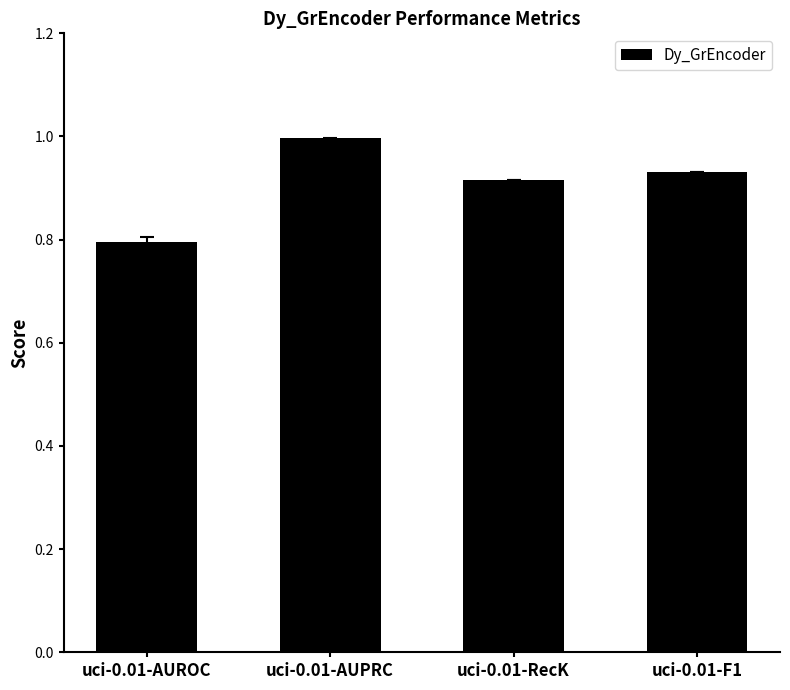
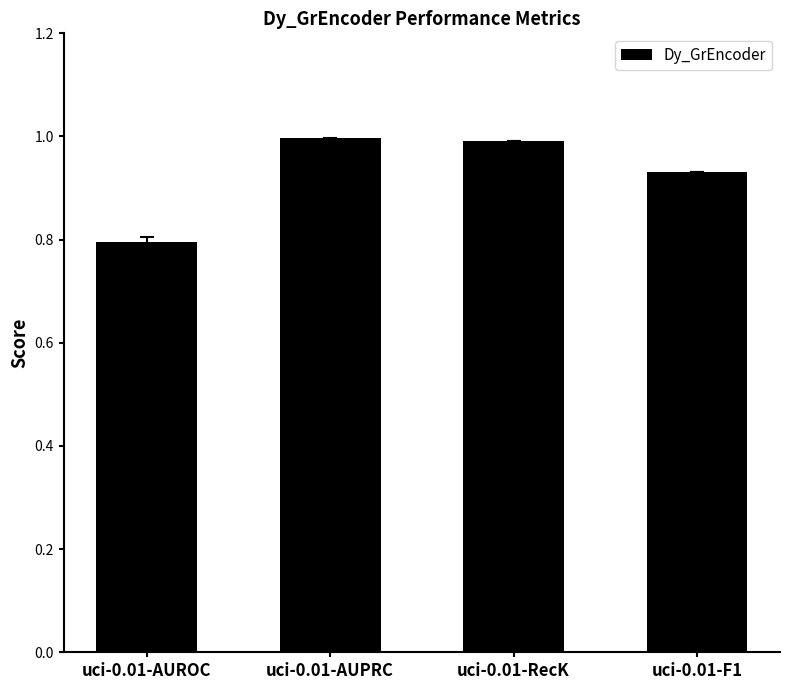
  {
    "Dy_GrEncoder": {
      "uci-0.01-AUROC": 0.80,
      "uci-0.01-AUPRC": 1.00,
-     "uci-0.01-RecK": 0.92,
+     "uci-0.01-RecK": 0.99,
      "uci-0.01-F1": 0.93
    }
  }
